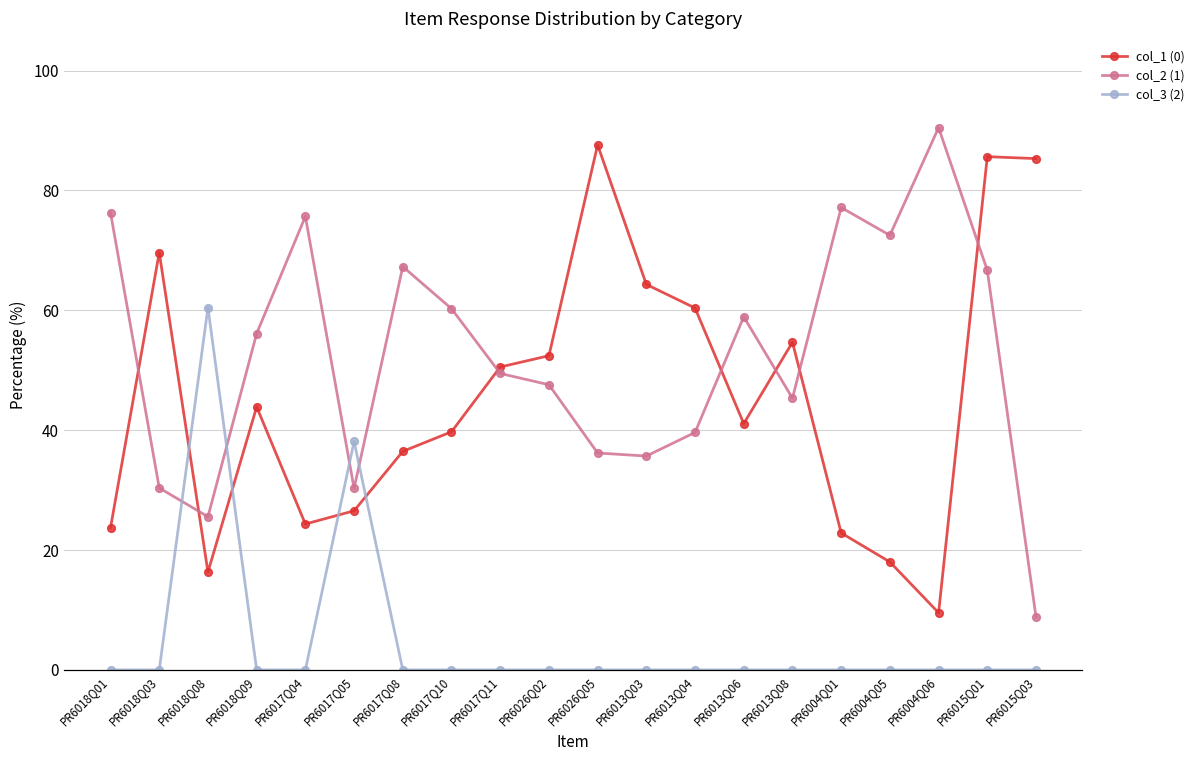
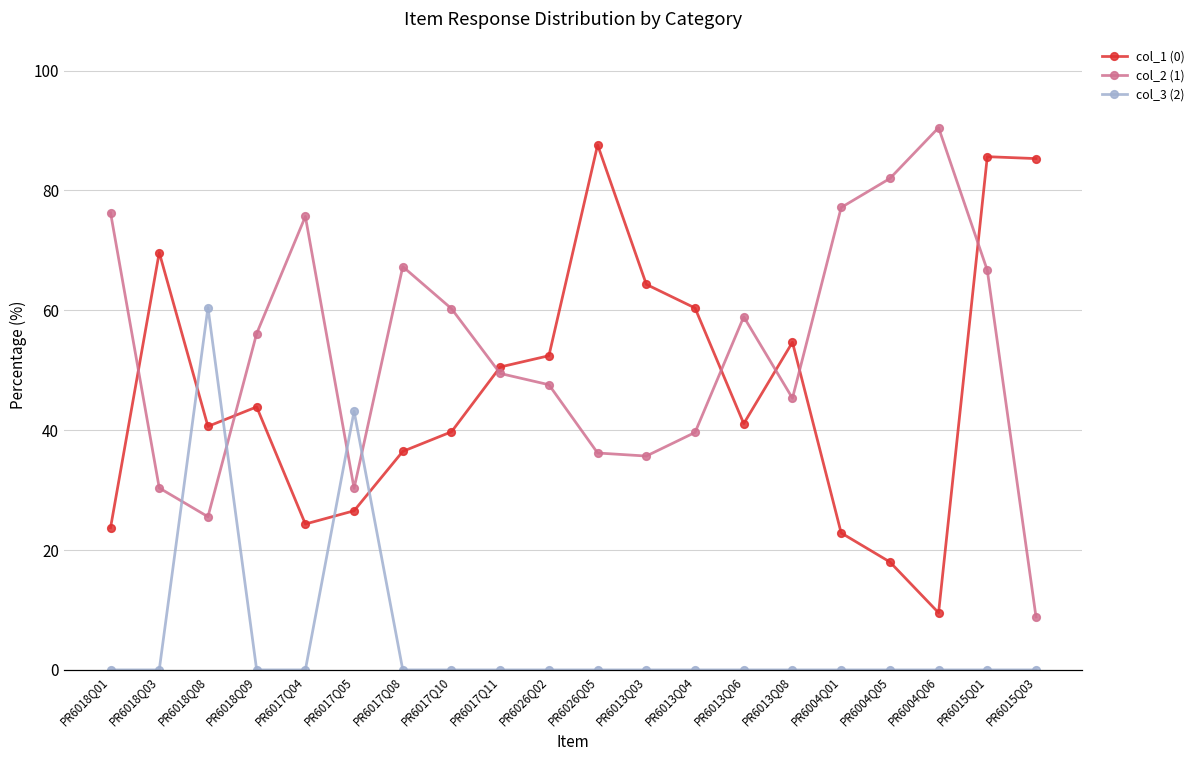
  {
    "col_1 (0)": {
      "PR6018Q01": 24,
      "PR6018Q03": 70,
-     "PR6018Q08": 16,
+     "PR6018Q08": 41,
      "PR6018Q09": 44,
      "PR6017Q04": 24,
      "PR6017Q05": 27,
      "PR6017Q08": 36,
      "PR6017Q10": 40,
      "PR6017Q11": 51,
      "PR6026Q02": 52,
      "PR6026Q05": 88,
      "PR6013Q03": 64,
      "PR6013Q04": 60,
      "PR6013Q06": 41,
      "PR6013Q08": 55,
      "PR6004Q01": 23,
      "PR6004Q05": 18,
      "PR6004Q06": 10,
      "PR6015Q01": 86,
      "PR6015Q03": 85
    },
    "col_2 (1)": {
      "PR6018Q01": 76,
      "PR6018Q03": 30,
      "PR6018Q08": 26,
      "PR6018Q09": 56,
      "PR6017Q04": 76,
      "PR6017Q05": 30,
      "PR6017Q08": 67,
      "PR6017Q10": 60,
      "PR6017Q11": 49,
      "PR6026Q02": 48,
      "PR6026Q05": 36,
      "PR6013Q03": 36,
      "PR6013Q04": 40,
      "PR6013Q06": 59,
      "PR6013Q08": 45,
      "PR6004Q01": 77,
-     "PR6004Q05": 73,
+     "PR6004Q05": 82,
      "PR6004Q06": 90,
      "PR6015Q01": 67,
      "PR6015Q03": 9
    },
    "col_3 (2)": {
      "PR6018Q01": 0,
      "PR6018Q03": 0,
      "PR6018Q08": 60,
      "PR6018Q09": 0,
      "PR6017Q04": 0,
-     "PR6017Q05": 38,
+     "PR6017Q05": 43,
      "PR6017Q08": 0,
      "PR6017Q10": 0,
      "PR6017Q11": 0,
      "PR6026Q02": 0,
      "PR6026Q05": 0,
      "PR6013Q03": 0,
      "PR6013Q04": 0,
      "PR6013Q06": 0,
      "PR6013Q08": 0,
      "PR6004Q01": 0,
      "PR6004Q05": 0,
      "PR6004Q06": 0,
      "PR6015Q01": 0,
      "PR6015Q03": 0
    }
  }
